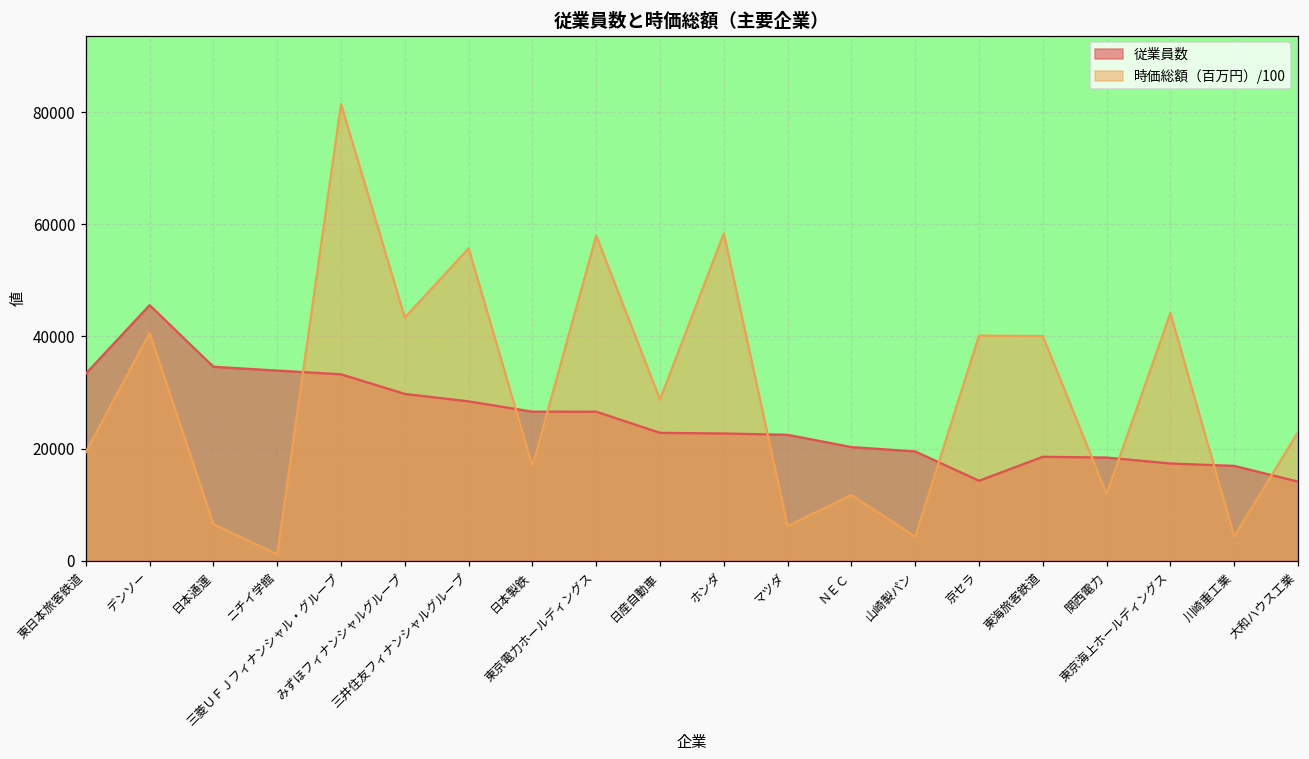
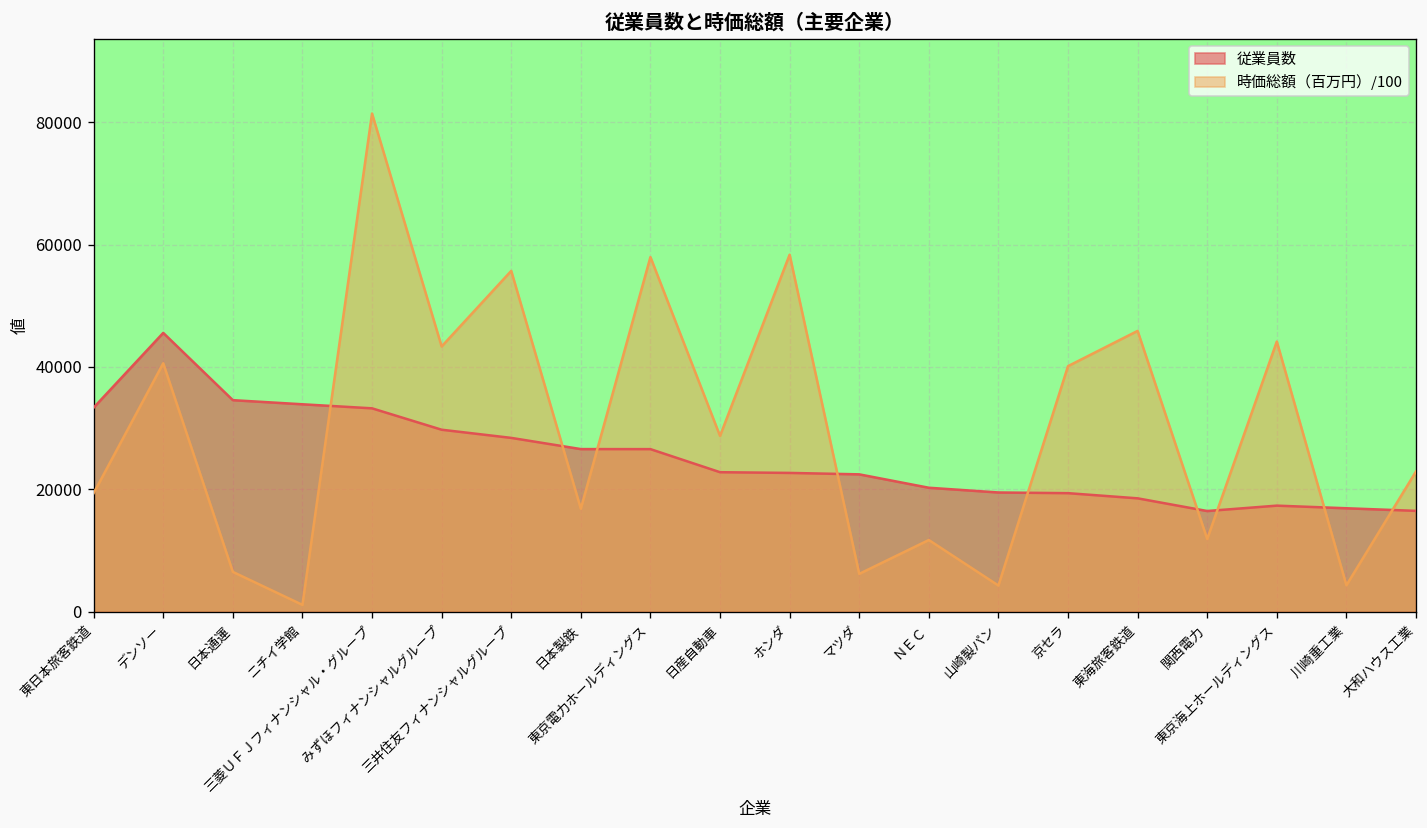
  {
    "従業員数": {
      "東日本旅客鉄道": 33000,
      "デンソー": 46000,
      "日本通運": 35000,
      "ニチイ学館": 34000,
      "三菱ＵＦＪフィナンシャル・グループ": 33000,
      "みずほフィナンシャルグループ": 30000,
      "三井住友フィナンシャルグループ": 28000,
      "日本製鉄": 27000,
      "東京電力ホールディングス": 27000,
      "日産自動車": 23000,
      "ホンダ": 23000,
      "マツダ": 22000,
      "ＮＥＣ": 20000,
      "山崎製パン": 19000,
-     "京セラ": 14000,
+     "京セラ": 19000,
      "東海旅客鉄道": 19000,
-     "関西電力": 18000,
+     "関西電力": 16000,
      "東京海上ホールディングス": 17000,
      "川崎重工業": 17000,
-     "大和ハウス工業": 14000
+     "大和ハウス工業": 16000
    },
    "時価総額（百万円）/100": {
      "東日本旅客鉄道": 19000,
      "デンソー": 41000,
      "日本通運": 6000,
      "ニチイ学館": 1000,
      "三菱ＵＦＪフィナンシャル・グループ": 81000,
      "みずほフィナンシャルグループ": 43000,
      "三井住友フィナンシャルグループ": 56000,
      "日本製鉄": 17000,
      "東京電力ホールディングス": 58000,
      "日産自動車": 29000,
      "ホンダ": 58000,
      "マツダ": 6000,
      "ＮＥＣ": 12000,
      "山崎製パン": 4000,
      "京セラ": 40000,
-     "東海旅客鉄道": 40000,
+     "東海旅客鉄道": 46000,
      "関西電力": 12000,
      "東京海上ホールディングス": 44000,
      "川崎重工業": 4000,
      "大和ハウス工業": 23000
    }
  }
